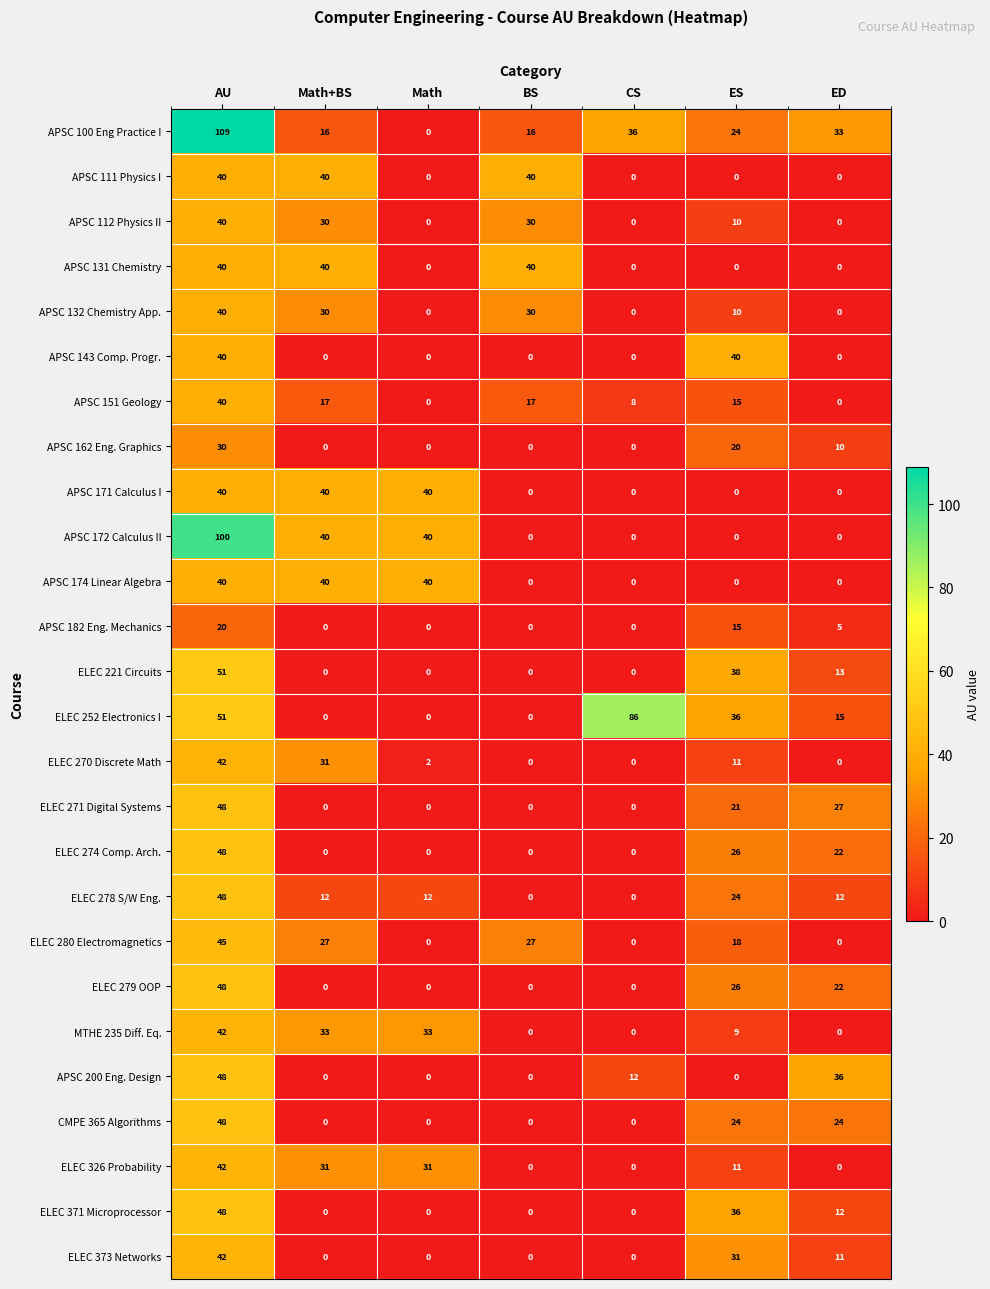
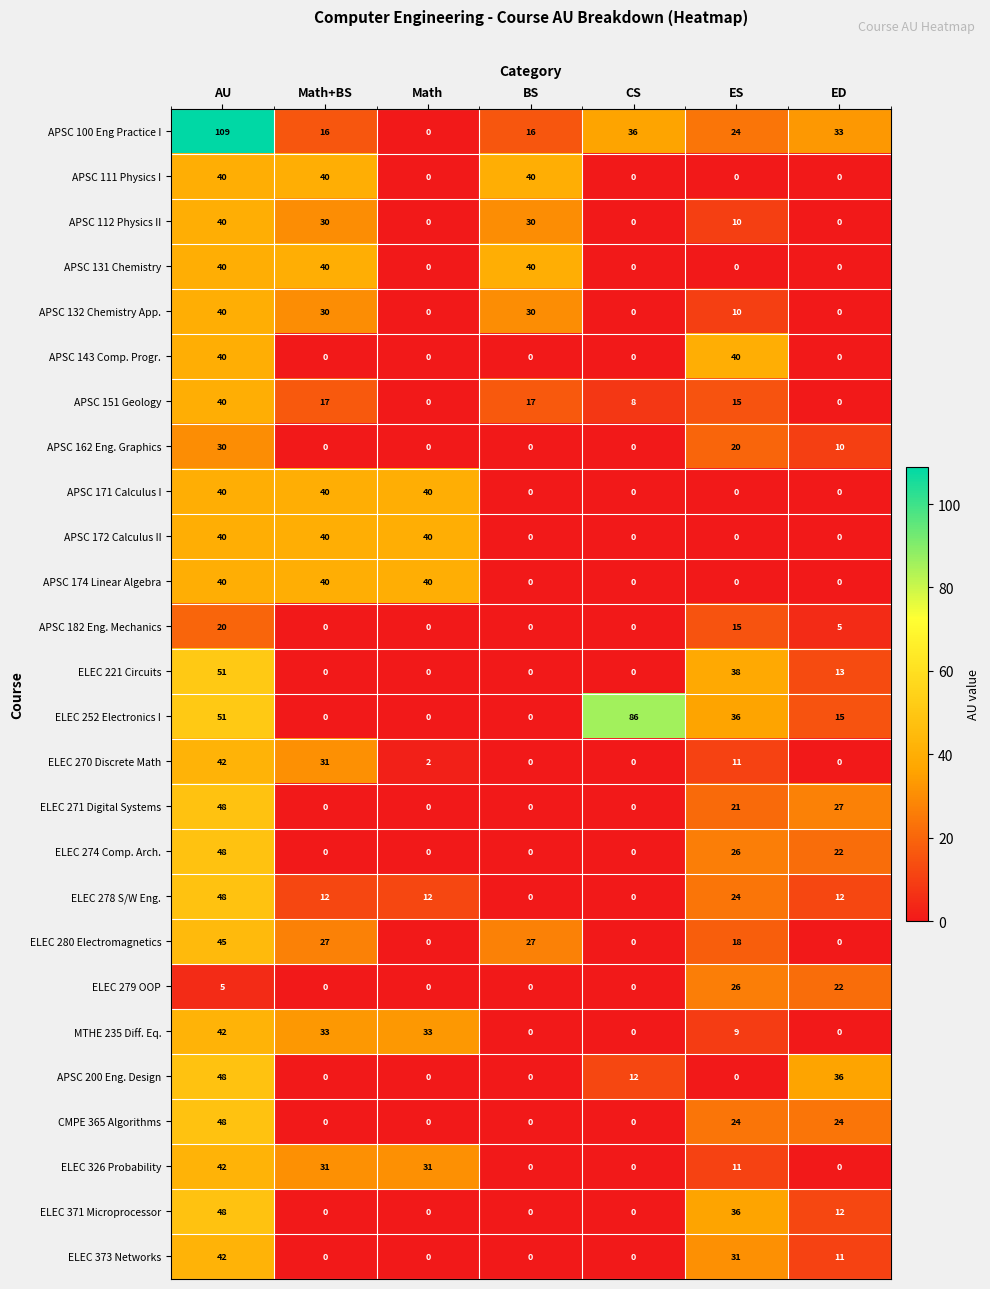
  {
    "APSC 100 Eng Practice I": {
      "AU": 109,
      "Math+BS": 16,
      "Math": 0,
      "BS": 16,
      "CS": 36,
      "ES": 24,
      "ED": 33
    },
    "APSC 111 Physics I": {
      "AU": 40,
      "Math+BS": 40,
      "Math": 0,
      "BS": 40,
      "CS": 0,
      "ES": 0,
      "ED": 0
    },
    "APSC 112 Physics II": {
      "AU": 40,
      "Math+BS": 30,
      "Math": 0,
      "BS": 30,
      "CS": 0,
      "ES": 10,
      "ED": 0
    },
    "APSC 131 Chemistry": {
      "AU": 40,
      "Math+BS": 40,
      "Math": 0,
      "BS": 40,
      "CS": 0,
      "ES": 0,
      "ED": 0
    },
    "APSC 132 Chemistry App.": {
      "AU": 40,
      "Math+BS": 30,
      "Math": 0,
      "BS": 30,
      "CS": 0,
      "ES": 10,
      "ED": 0
    },
    "APSC 143 Comp. Progr.": {
      "AU": 40,
      "Math+BS": 0,
      "Math": 0,
      "BS": 0,
      "CS": 0,
      "ES": 40,
      "ED": 0
    },
    "APSC 151 Geology": {
      "AU": 40,
      "Math+BS": 17,
      "Math": 0,
      "BS": 17,
      "CS": 8,
      "ES": 15,
      "ED": 0
    },
    "APSC 162 Eng. Graphics": {
      "AU": 30,
      "Math+BS": 0,
      "Math": 0,
      "BS": 0,
      "CS": 0,
      "ES": 20,
      "ED": 10
    },
    "APSC 171 Calculus I": {
      "AU": 40,
      "Math+BS": 40,
      "Math": 40,
      "BS": 0,
      "CS": 0,
      "ES": 0,
      "ED": 0
    },
    "APSC 172 Calculus II": {
-     "AU": 100,
+     "AU": 40,
      "Math+BS": 40,
      "Math": 40,
      "BS": 0,
      "CS": 0,
      "ES": 0,
      "ED": 0
    },
    "APSC 174 Linear Algebra": {
      "AU": 40,
      "Math+BS": 40,
      "Math": 40,
      "BS": 0,
      "CS": 0,
      "ES": 0,
      "ED": 0
    },
    "APSC 182 Eng. Mechanics": {
      "AU": 20,
      "Math+BS": 0,
      "Math": 0,
      "BS": 0,
      "CS": 0,
      "ES": 15,
      "ED": 5
    },
    "ELEC 221 Circuits": {
      "AU": 51,
      "Math+BS": 0,
      "Math": 0,
      "BS": 0,
      "CS": 0,
      "ES": 38,
      "ED": 13
    },
    "ELEC 252 Electronics I": {
      "AU": 51,
      "Math+BS": 0,
      "Math": 0,
      "BS": 0,
      "CS": 86,
      "ES": 36,
      "ED": 15
    },
    "ELEC 270 Discrete Math": {
      "AU": 42,
      "Math+BS": 31,
      "Math": 2,
      "BS": 0,
      "CS": 0,
      "ES": 11,
      "ED": 0
    },
    "ELEC 271 Digital Systems": {
      "AU": 48,
      "Math+BS": 0,
      "Math": 0,
      "BS": 0,
      "CS": 0,
      "ES": 21,
      "ED": 27
    },
    "ELEC 274 Comp. Arch.": {
      "AU": 48,
      "Math+BS": 0,
      "Math": 0,
      "BS": 0,
      "CS": 0,
      "ES": 26,
      "ED": 22
    },
    "ELEC 278 S/W Eng.": {
      "AU": 48,
      "Math+BS": 12,
      "Math": 12,
      "BS": 0,
      "CS": 0,
      "ES": 24,
      "ED": 12
    },
    "ELEC 280 Electromagnetics": {
      "AU": 45,
      "Math+BS": 27,
      "Math": 0,
      "BS": 27,
      "CS": 0,
      "ES": 18,
      "ED": 0
    },
    "ELEC 279 OOP": {
-     "AU": 48,
+     "AU": 5,
      "Math+BS": 0,
      "Math": 0,
      "BS": 0,
      "CS": 0,
      "ES": 26,
      "ED": 22
    },
    "MTHE 235 Diff. Eq.": {
      "AU": 42,
      "Math+BS": 33,
      "Math": 33,
      "BS": 0,
      "CS": 0,
      "ES": 9,
      "ED": 0
    },
    "APSC 200 Eng. Design": {
      "AU": 48,
      "Math+BS": 0,
      "Math": 0,
      "BS": 0,
      "CS": 12,
      "ES": 0,
      "ED": 36
    },
    "CMPE 365 Algorithms": {
      "AU": 48,
      "Math+BS": 0,
      "Math": 0,
      "BS": 0,
      "CS": 0,
      "ES": 24,
      "ED": 24
    },
    "ELEC 326 Probability": {
      "AU": 42,
      "Math+BS": 31,
      "Math": 31,
      "BS": 0,
      "CS": 0,
      "ES": 11,
      "ED": 0
    },
    "ELEC 371 Microprocessor": {
      "AU": 48,
      "Math+BS": 0,
      "Math": 0,
      "BS": 0,
      "CS": 0,
      "ES": 36,
      "ED": 12
    },
    "ELEC 373 Networks": {
      "AU": 42,
      "Math+BS": 0,
      "Math": 0,
      "BS": 0,
      "CS": 0,
      "ES": 31,
      "ED": 11
    }
  }
